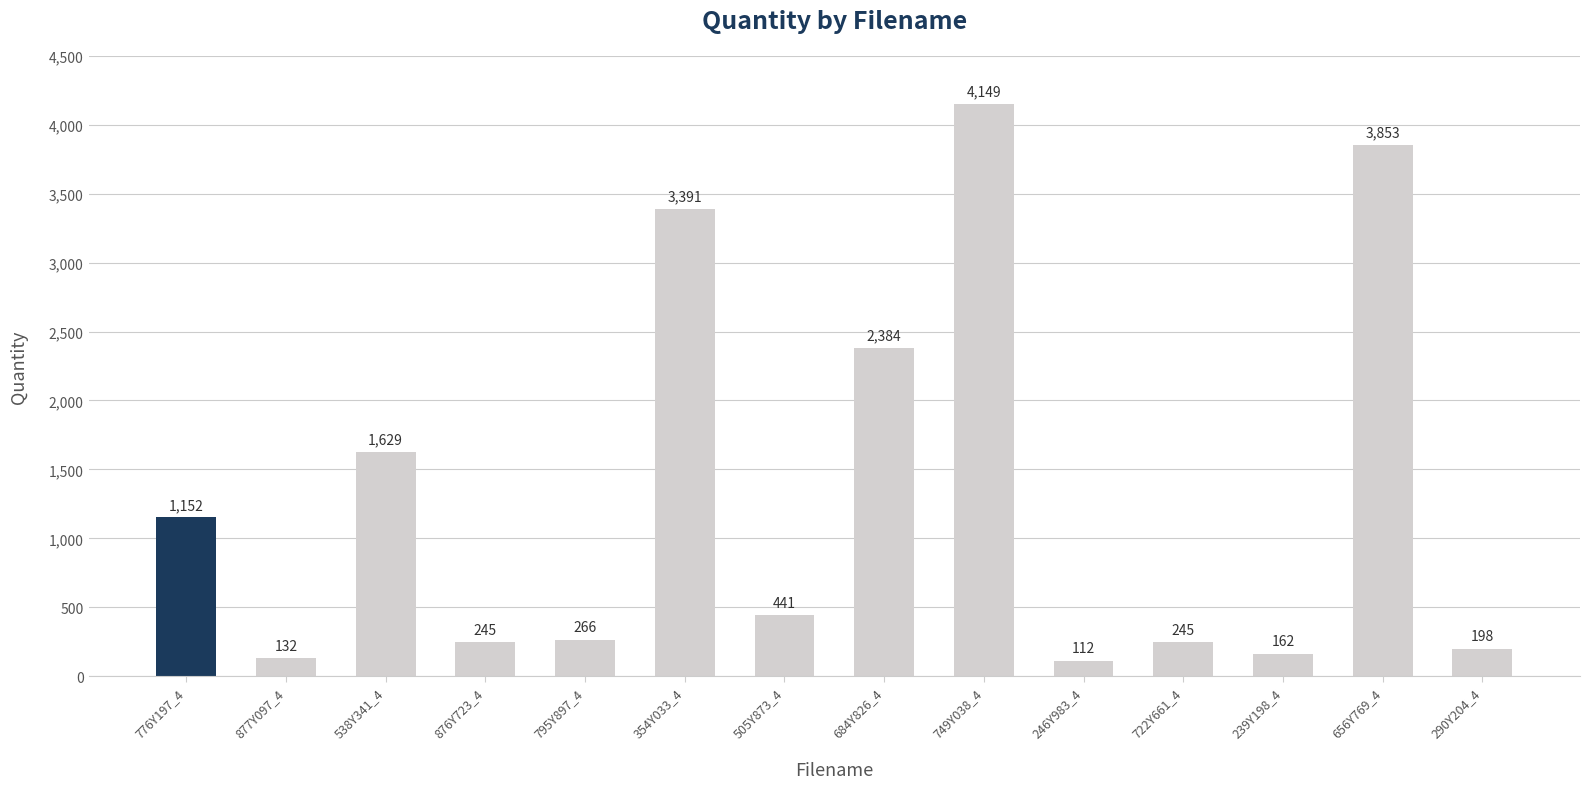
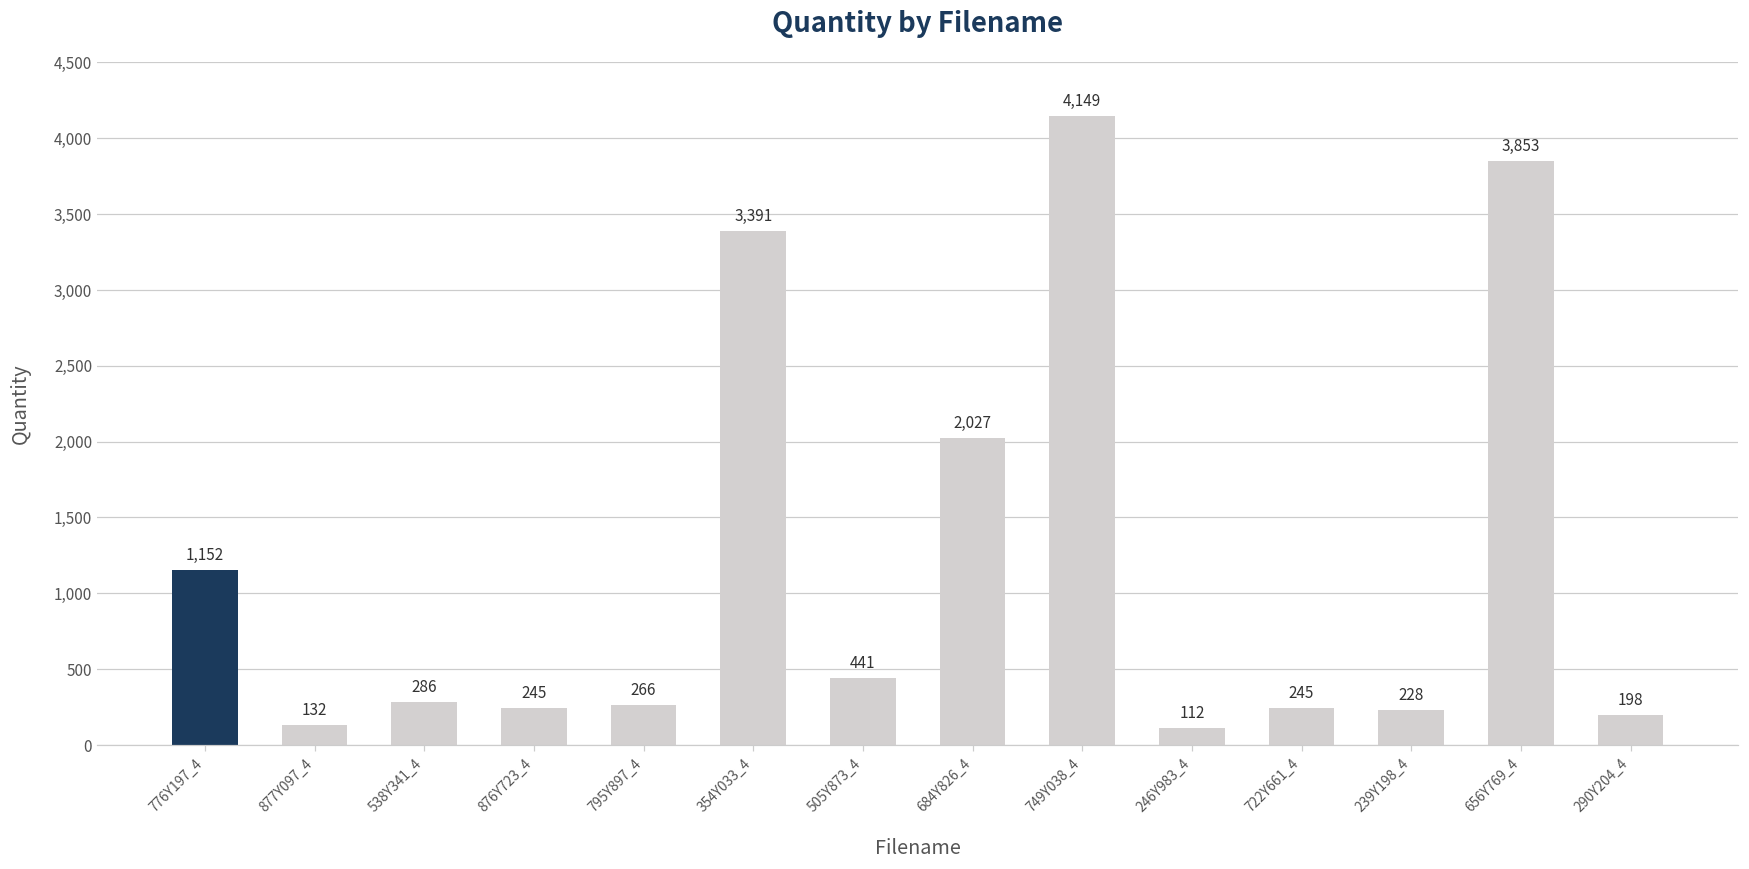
  {
    "776Y197_4": "1,152",
    "877Y097_4": "132",
-   "538Y341_4": "1,629",
+   "538Y341_4": "286",
    "876Y723_4": "245",
    "795Y897_4": "266",
    "354Y033_4": "3,391",
    "505Y873_4": "441",
-   "684Y826_4": "2,384",
+   "684Y826_4": "2,027",
    "749Y038_4": "4,149",
    "246Y983_4": "112",
    "722Y661_4": "245",
-   "239Y198_4": "162",
+   "239Y198_4": "228",
    "656Y769_4": "3,853",
    "290Y204_4": "198"
  }
